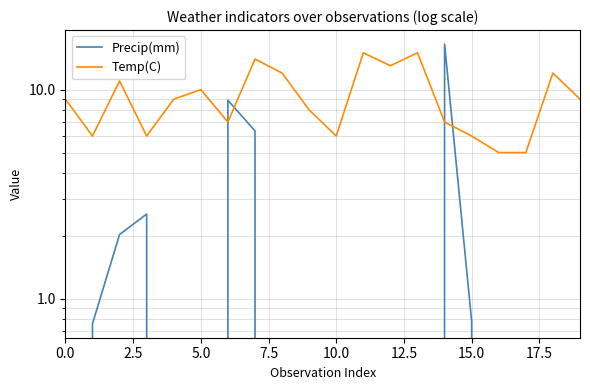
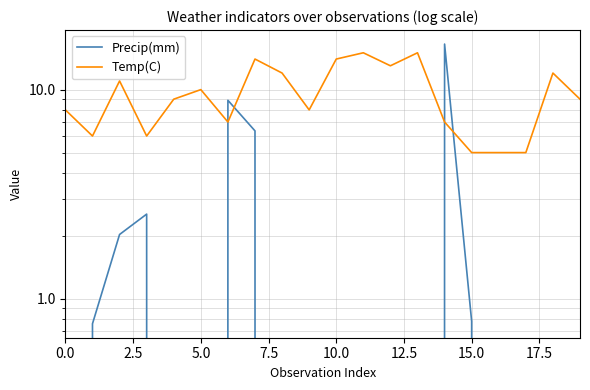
  {
    "Precip(mm)": {
      "15.0": 0.78
    },
    "Temp(C)": {
-     "0.0": 9,
+     "0.0": 8,
      "5.0": 10,
-     "10.0": 6,
-     "15.0": 6
+     "10.0": 14,
+     "15.0": 5
    }
  }
